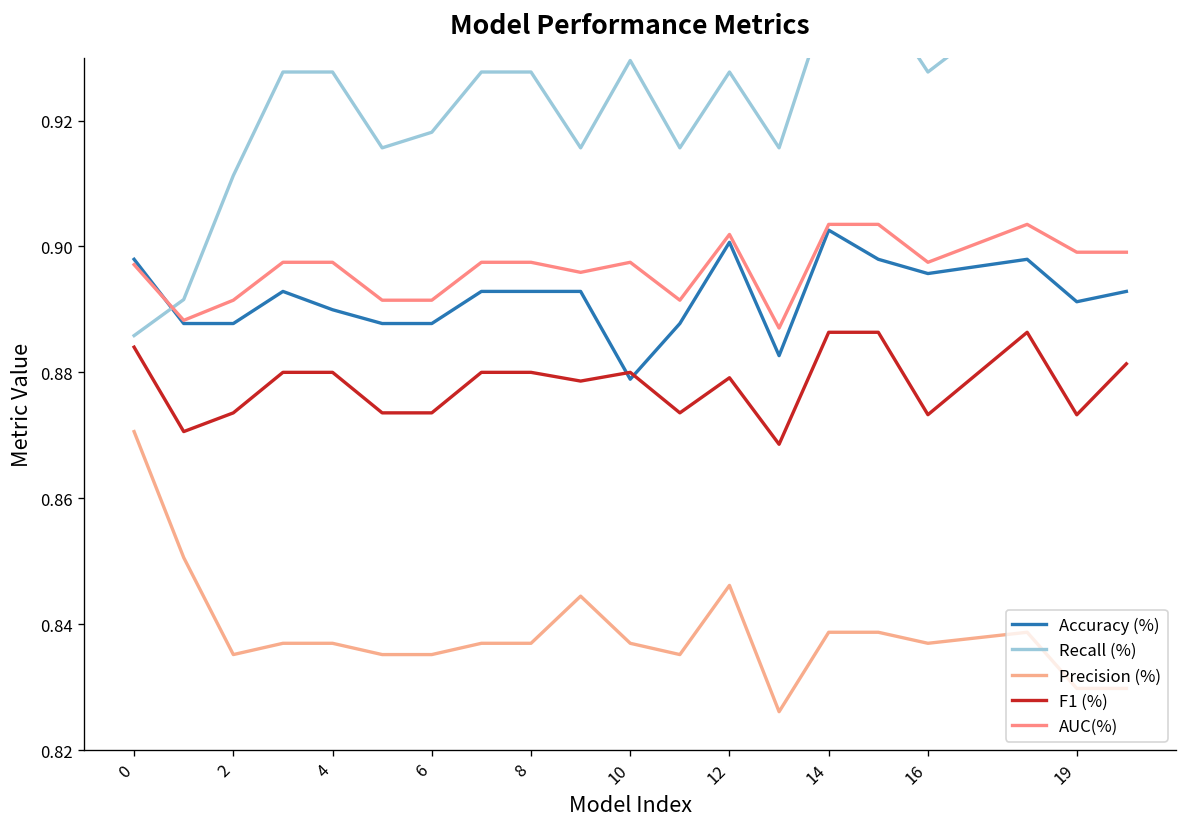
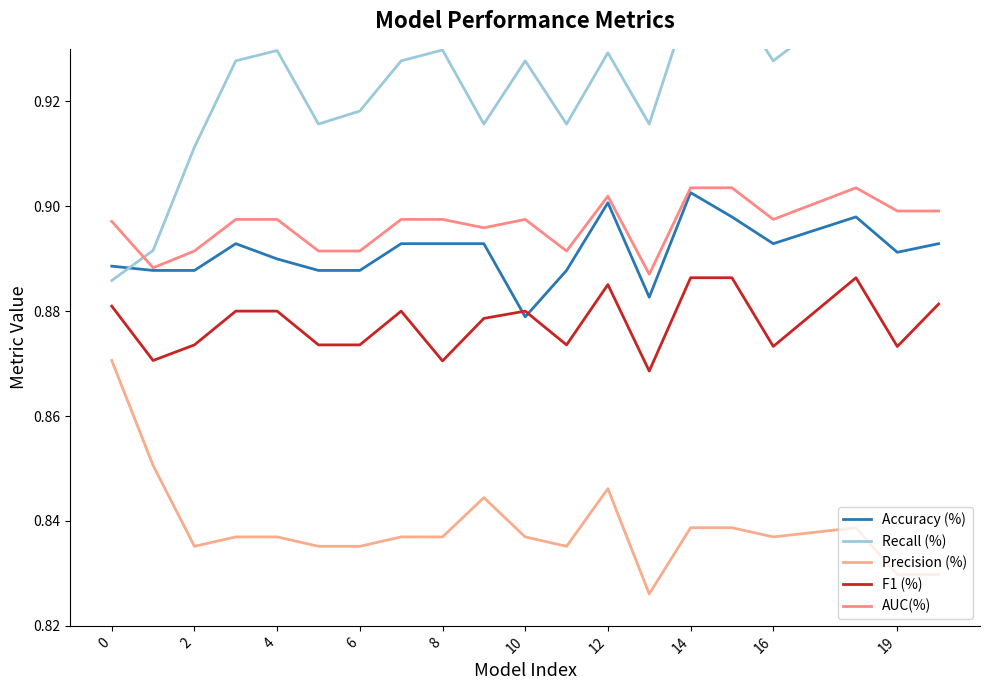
  {
    "Accuracy (%)": {
-     "0": 0.898,
+     "0": 0.889,
      "2": 0.888,
      "4": 0.890,
      "6": 0.888,
      "8": 0.893,
      "10": 0.879,
      "12": 0.901,
      "14": 0.903,
-     "16": 0.896,
+     "16": 0.893,
      "19": 0.891
    },
    "Recall (%)": {
      "0": 0.886,
      "2": 0.911,
-     "4": 0.928,
+     "4": 0.930,
      "6": 0.918,
-     "8": 0.928,
-     "10": 0.930,
-     "12": 0.928,
+     "8": 0.930,
+     "10": 0.928,
+     "12": 0.929,
      "16": 0.928
    },
    "F1 (%)": {
-     "0": 0.884,
+     "0": 0.881,
      "2": 0.874,
      "4": 0.880,
      "6": 0.874,
-     "8": 0.880,
+     "8": 0.871,
      "10": 0.880,
-     "12": 0.879,
+     "12": 0.885,
      "14": 0.886,
      "16": 0.873,
      "19": 0.873
    }
  }
